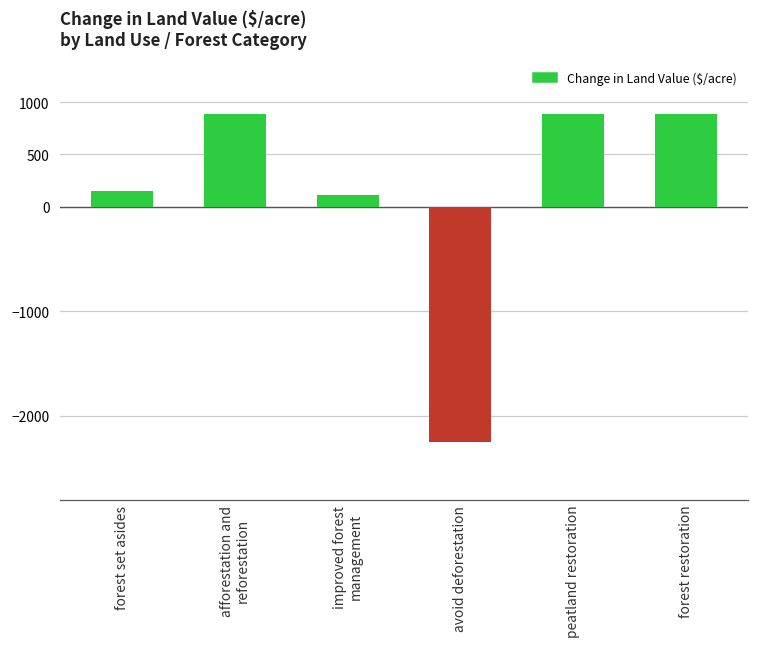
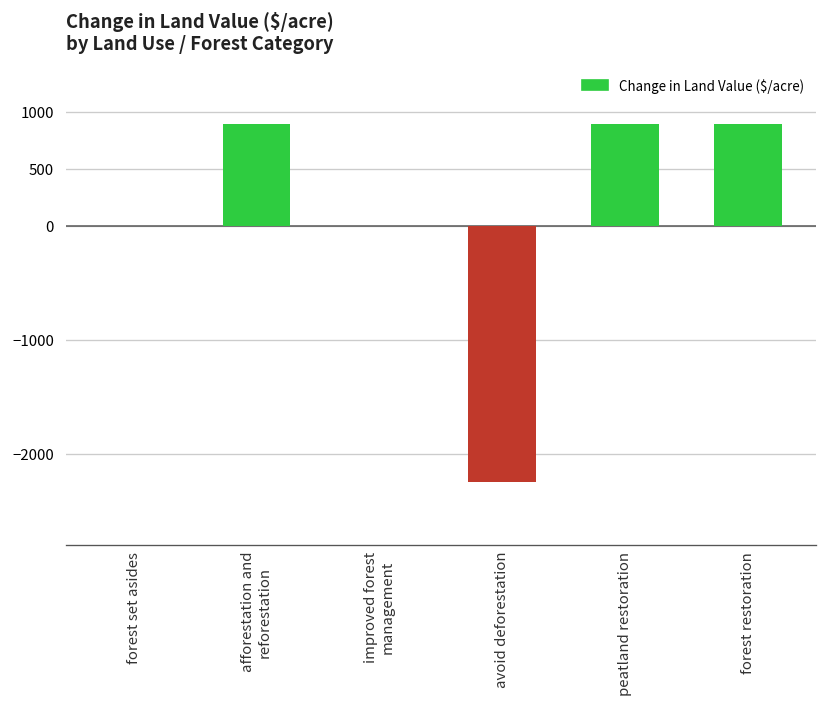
  {
-   "forest set asides": 100,
+   "forest set asides": 0,
    "afforestation and reforestation": 900,
-   "improved forest management": 100,
+   "improved forest management": 0,
    "avoid deforestation": -2200,
    "peatland restoration": 900,
    "forest restoration": 900
  }
